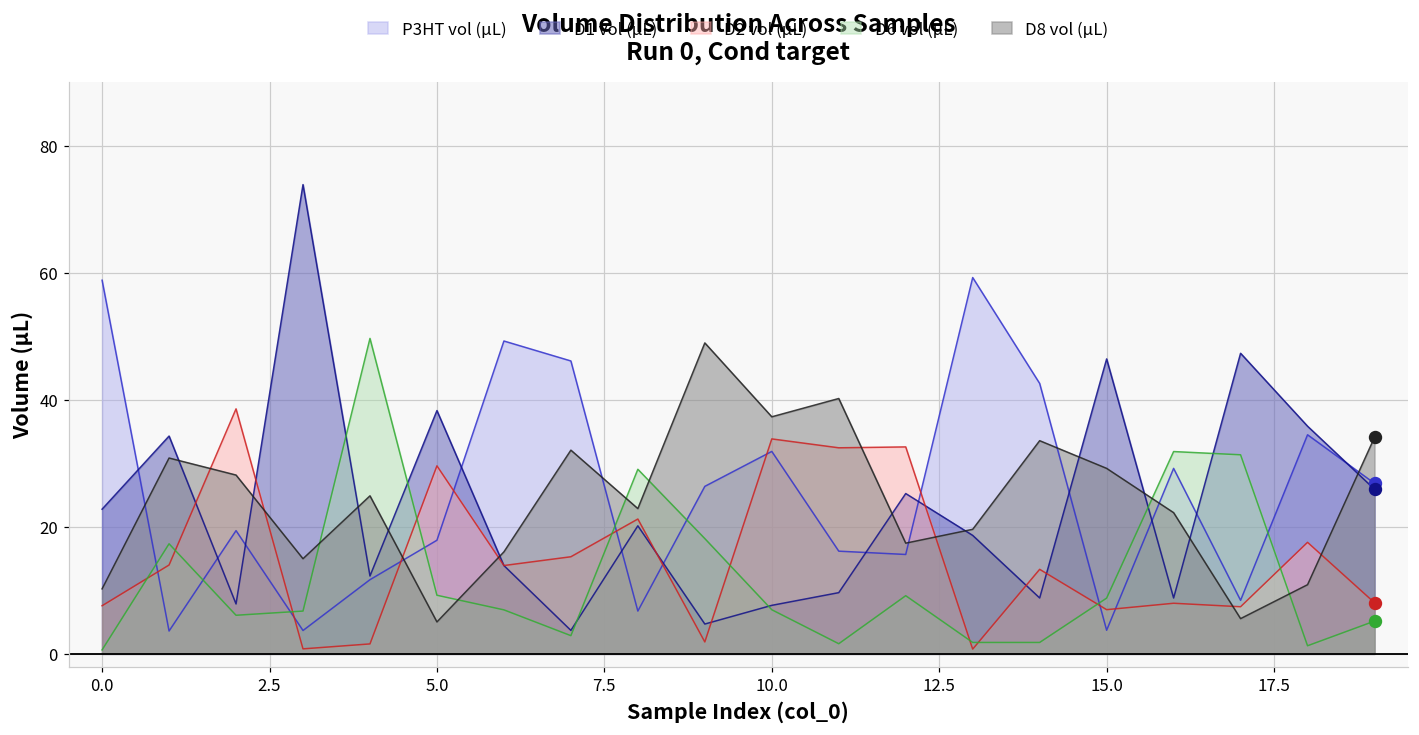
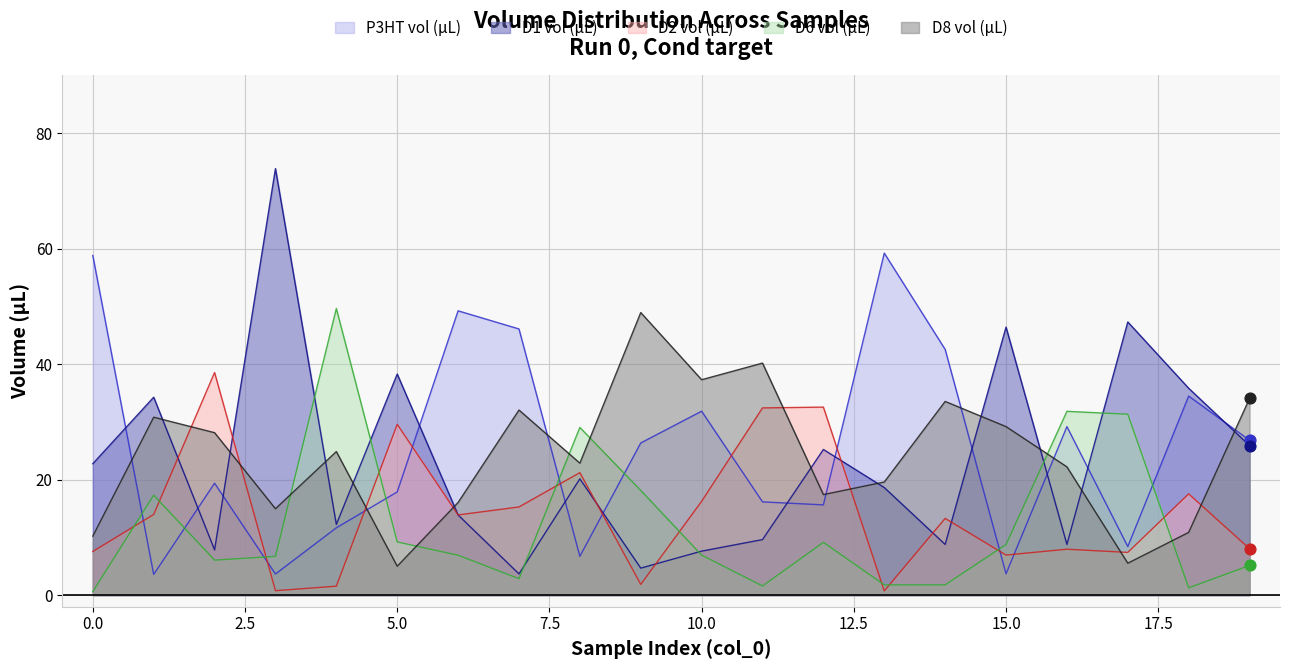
  {
    "D2 vol (µL)": {
      "0.0": 8,
      "5.0": 30,
-     "10.0": 34,
+     "10.0": 16,
      "15.0": 7
    }
  }
